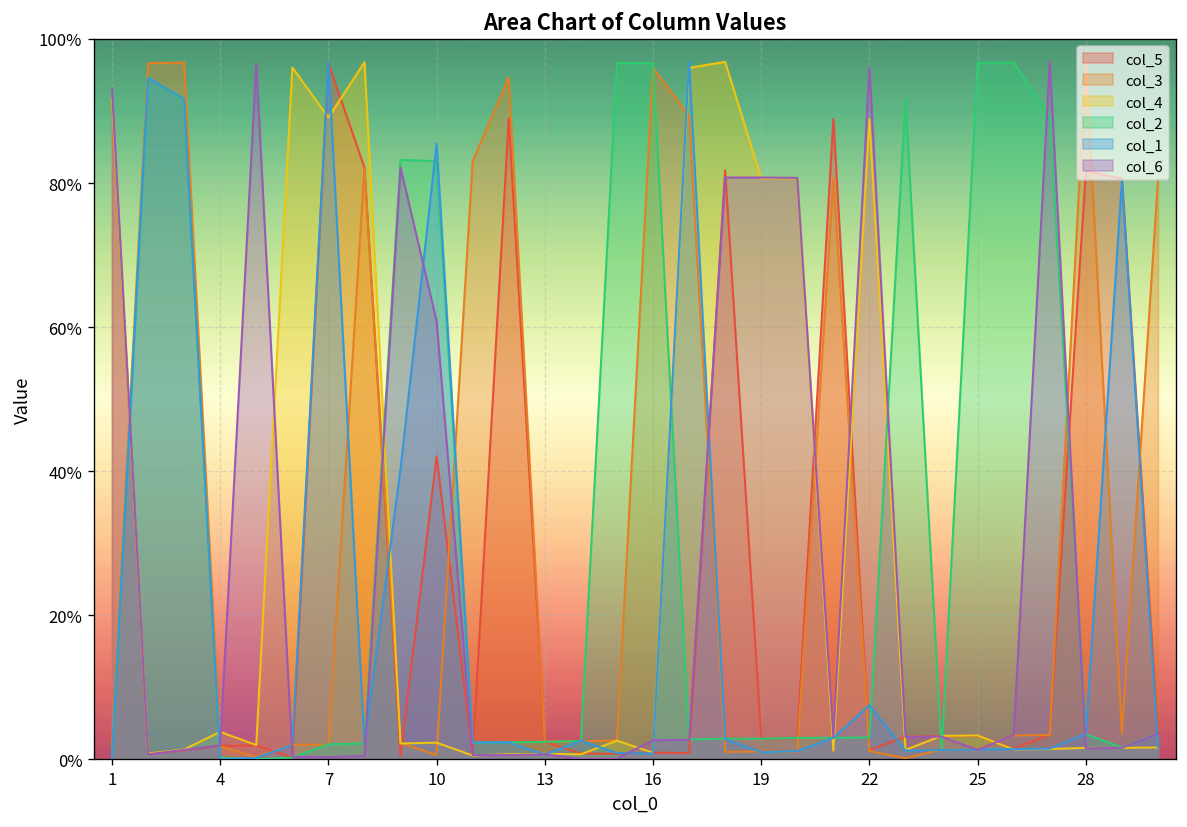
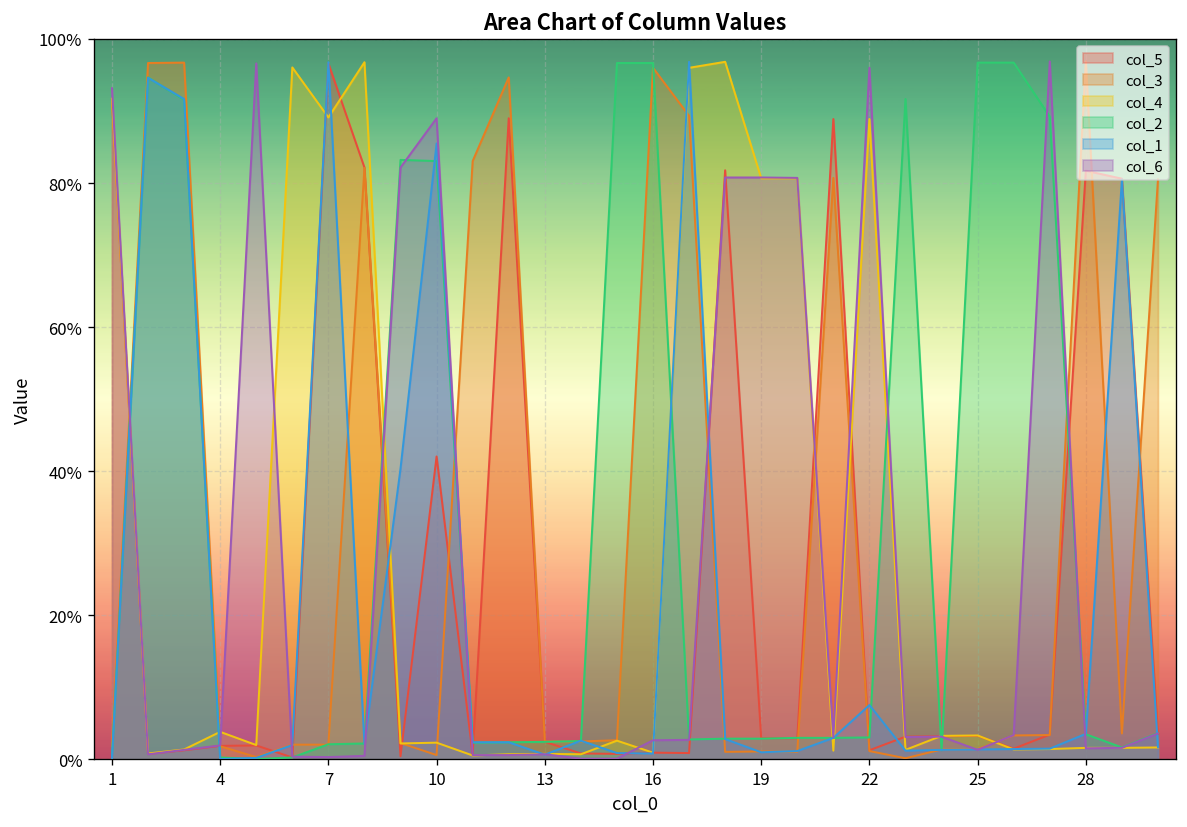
  {
    "col_2": {
      "10": "83%",
      "16": "97%",
      "22": "3%",
      "25": "97%"
    },
    "col_1": {
      "10": "86%",
      "22": "8%"
    },
    "col_6": {
      "1": "93%",
      "7": "0%",
-     "10": "61%",
+     "10": "89%",
      "16": "3%",
      "22": "96%"
    }
  }
